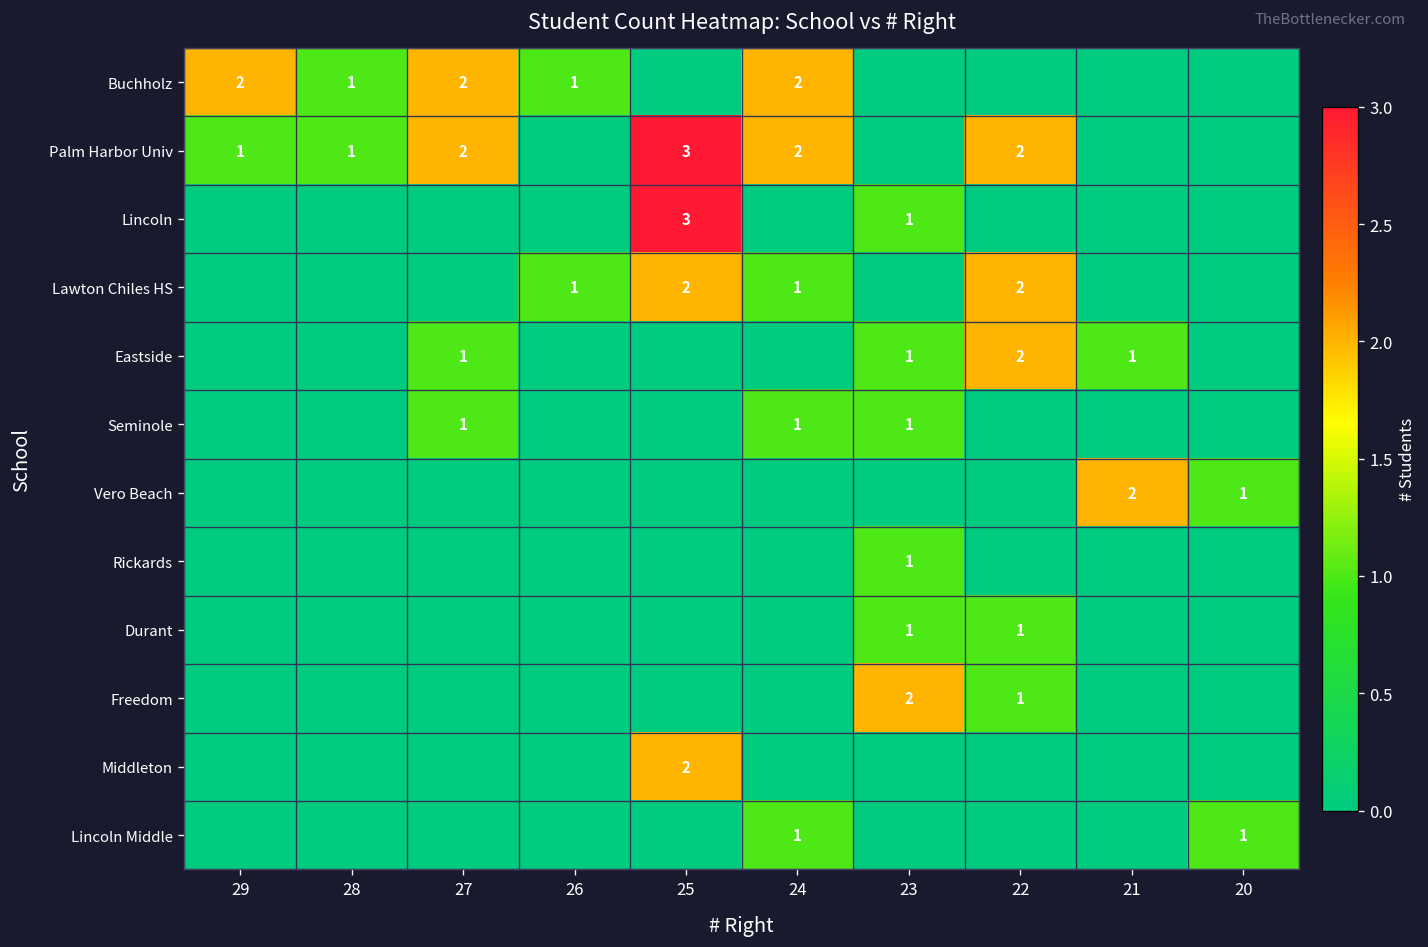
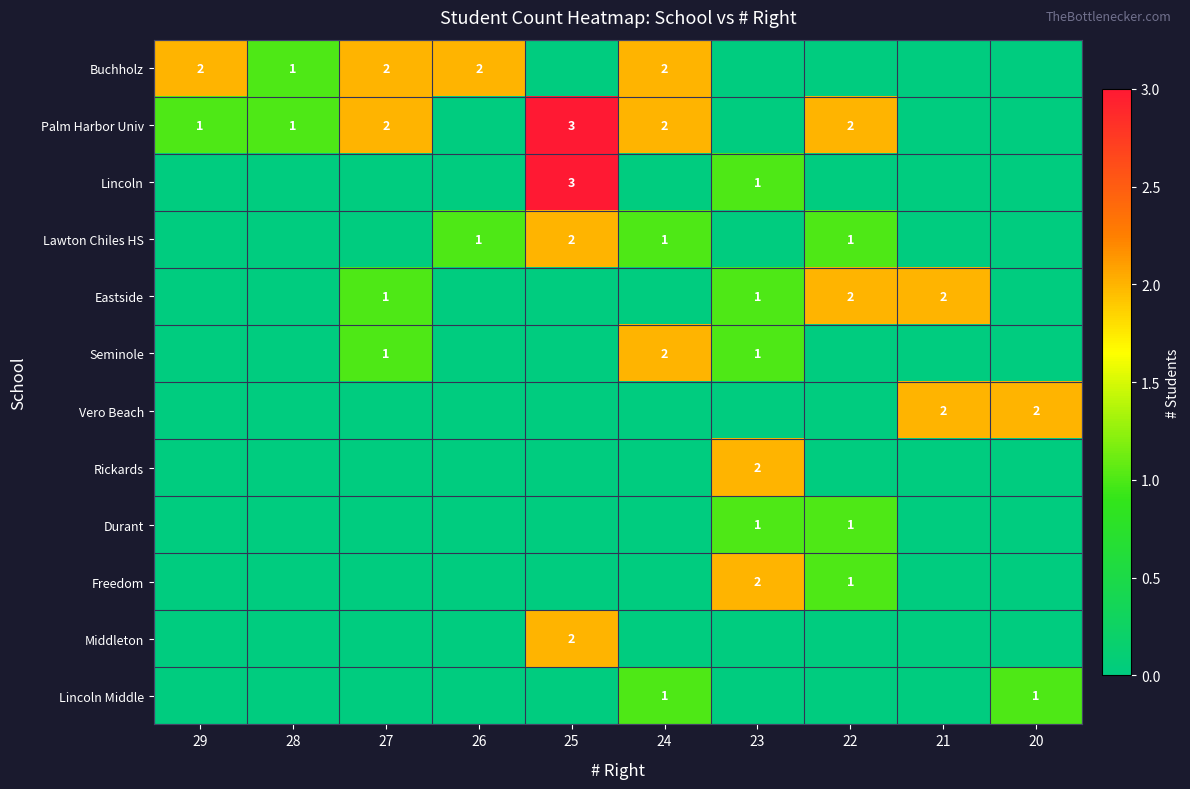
  {
    "Buchholz": {
      "29": 2,
      "28": 1,
      "27": 2,
-     "26": 1,
+     "26": 2,
      "24": 2
    },
    "Palm Harbor Univ": {
      "29": 1,
      "28": 1,
      "27": 2,
      "25": 3,
      "24": 2,
      "22": 2
    },
    "Lincoln": {
      "25": 3,
      "23": 1
    },
    "Lawton Chiles HS": {
      "26": 1,
      "25": 2,
      "24": 1,
-     "22": 2
+     "22": 1
    },
    "Eastside": {
      "27": 1,
      "23": 1,
      "22": 2,
-     "21": 1
+     "21": 2
    },
    "Seminole": {
      "27": 1,
-     "24": 1,
+     "24": 2,
      "23": 1
    },
    "Vero Beach": {
      "21": 2,
-     "20": 1
+     "20": 2
    },
    "Rickards": {
-     "23": 1
+     "23": 2
    },
    "Durant": {
      "23": 1,
      "22": 1
    },
    "Freedom": {
      "23": 2,
      "22": 1
    },
    "Middleton": {
      "25": 2
    },
    "Lincoln Middle": {
      "24": 1,
      "20": 1
    }
  }
